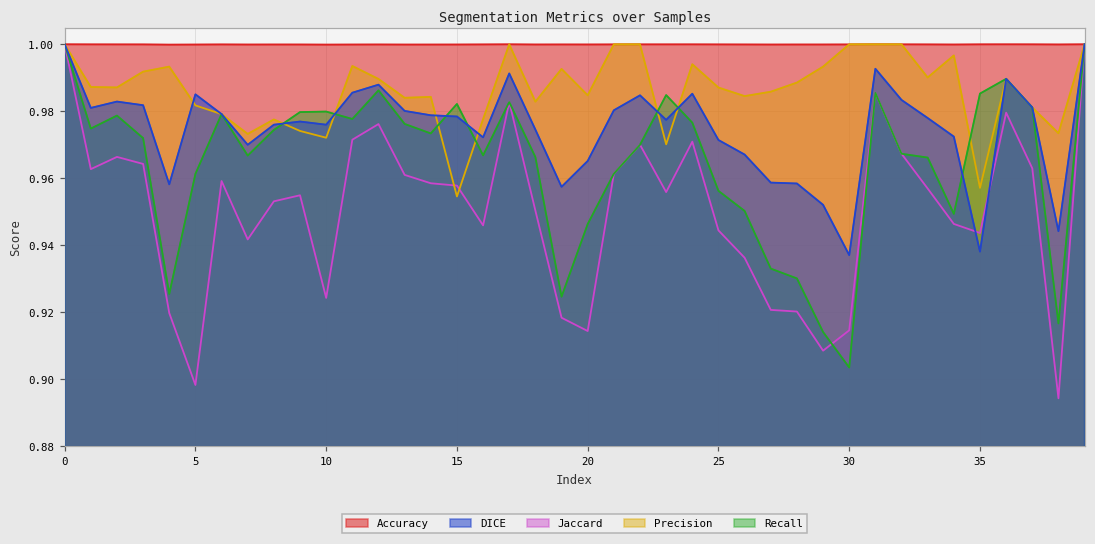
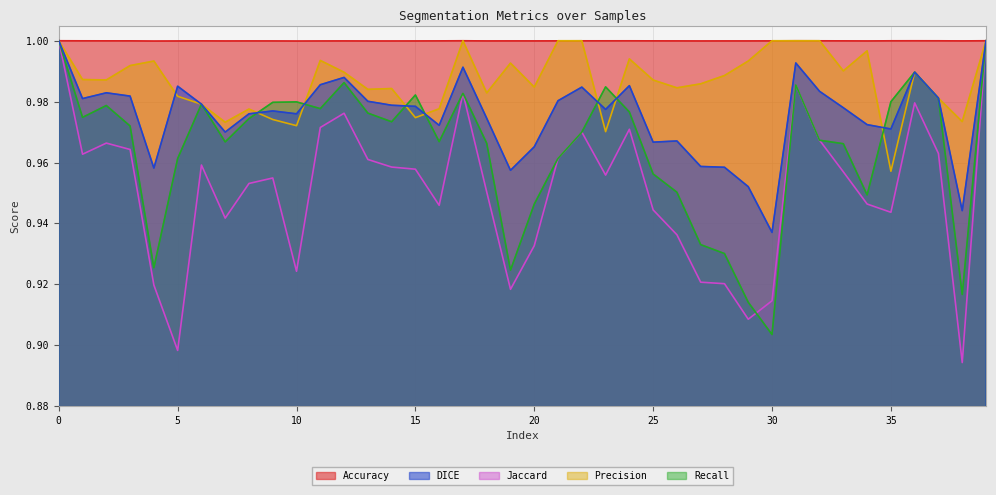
  {
    "Accuracy": {
      "5": 1.000,
      "10": 1.000,
      "15": 1.000,
      "20": 1.000,
      "25": 1.000,
      "35": 1.000
    },
    "DICE": {
      "5": 0.985,
      "10": 0.976,
      "15": 0.978,
      "20": 0.965,
-     "25": 0.971,
+     "25": 0.967,
      "30": 0.937,
-     "35": 0.938
+     "35": 0.971
    },
    "Jaccard": {
      "5": 0.898,
      "10": 0.924,
      "15": 0.958,
-     "20": 0.914,
+     "20": 0.933,
      "25": 0.944,
      "30": 0.915,
      "35": 0.944
    },
    "Precision": {
      "5": 0.982,
      "10": 0.972,
-     "15": 0.955,
+     "15": 0.975,
      "20": 0.985,
      "25": 0.987,
      "35": 0.957
    },
    "Recall": {
      "5": 0.961,
      "10": 0.980,
      "15": 0.982,
      "20": 0.946,
      "25": 0.956,
      "30": 0.904,
-     "35": 0.985
+     "35": 0.980
    }
  }
